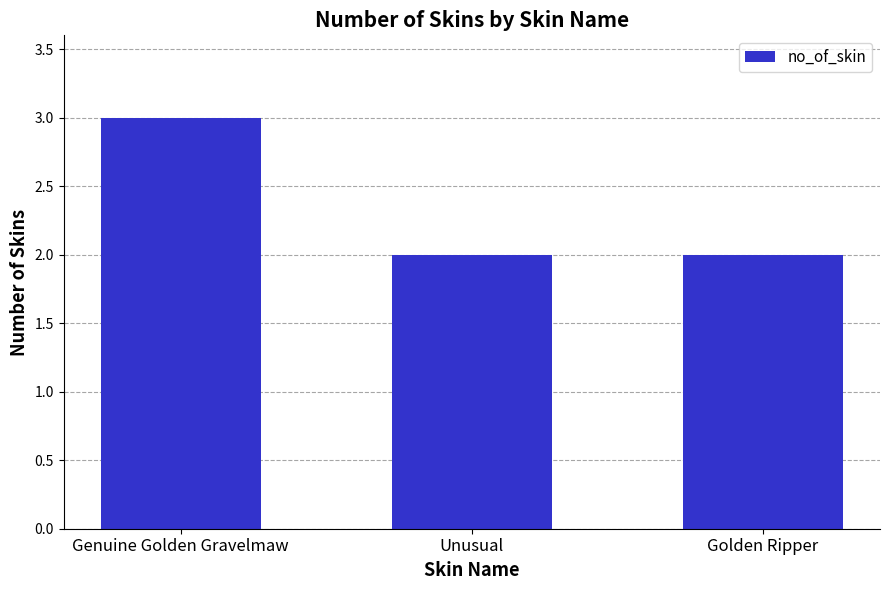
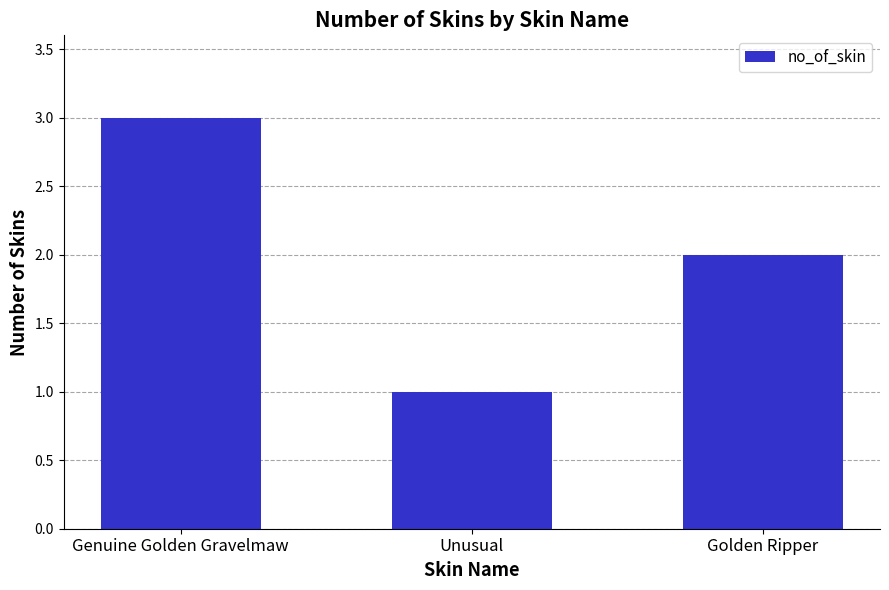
  {
    "Genuine Golden Gravelmaw": 3,
-   "Unusual": 2,
+   "Unusual": 1,
    "Golden Ripper": 2
  }
